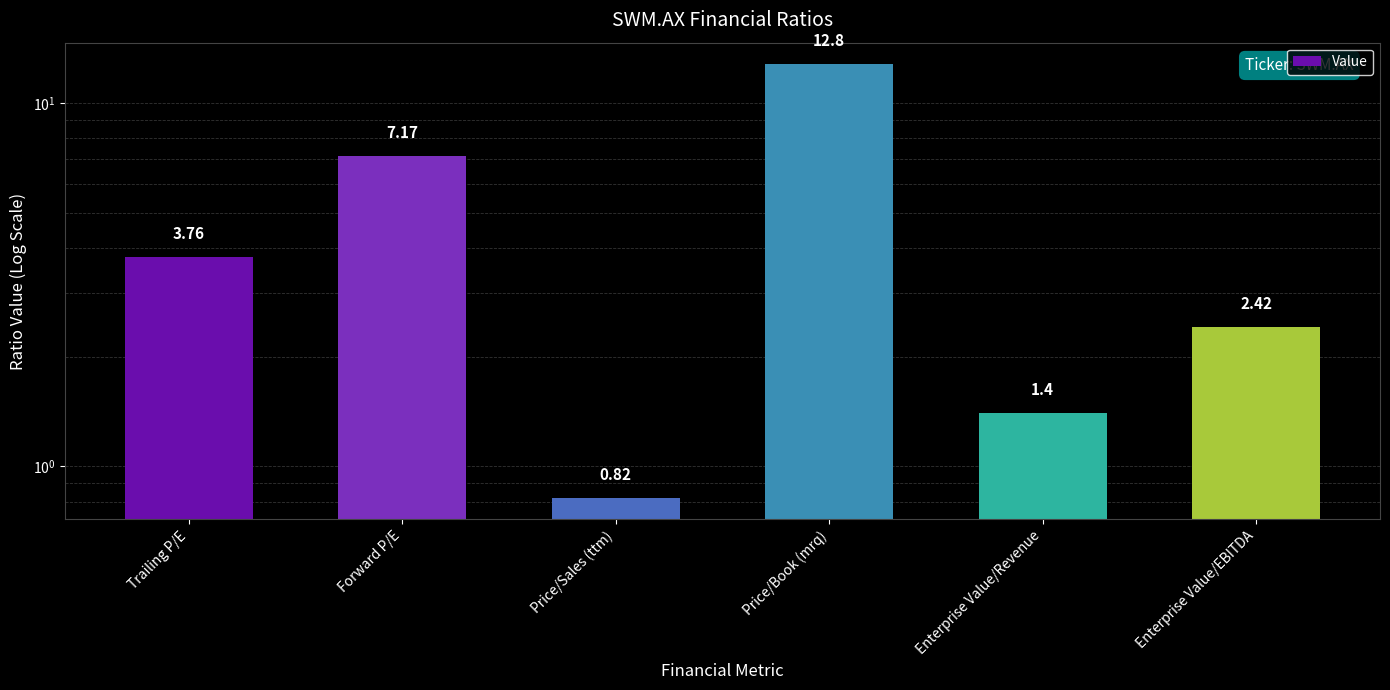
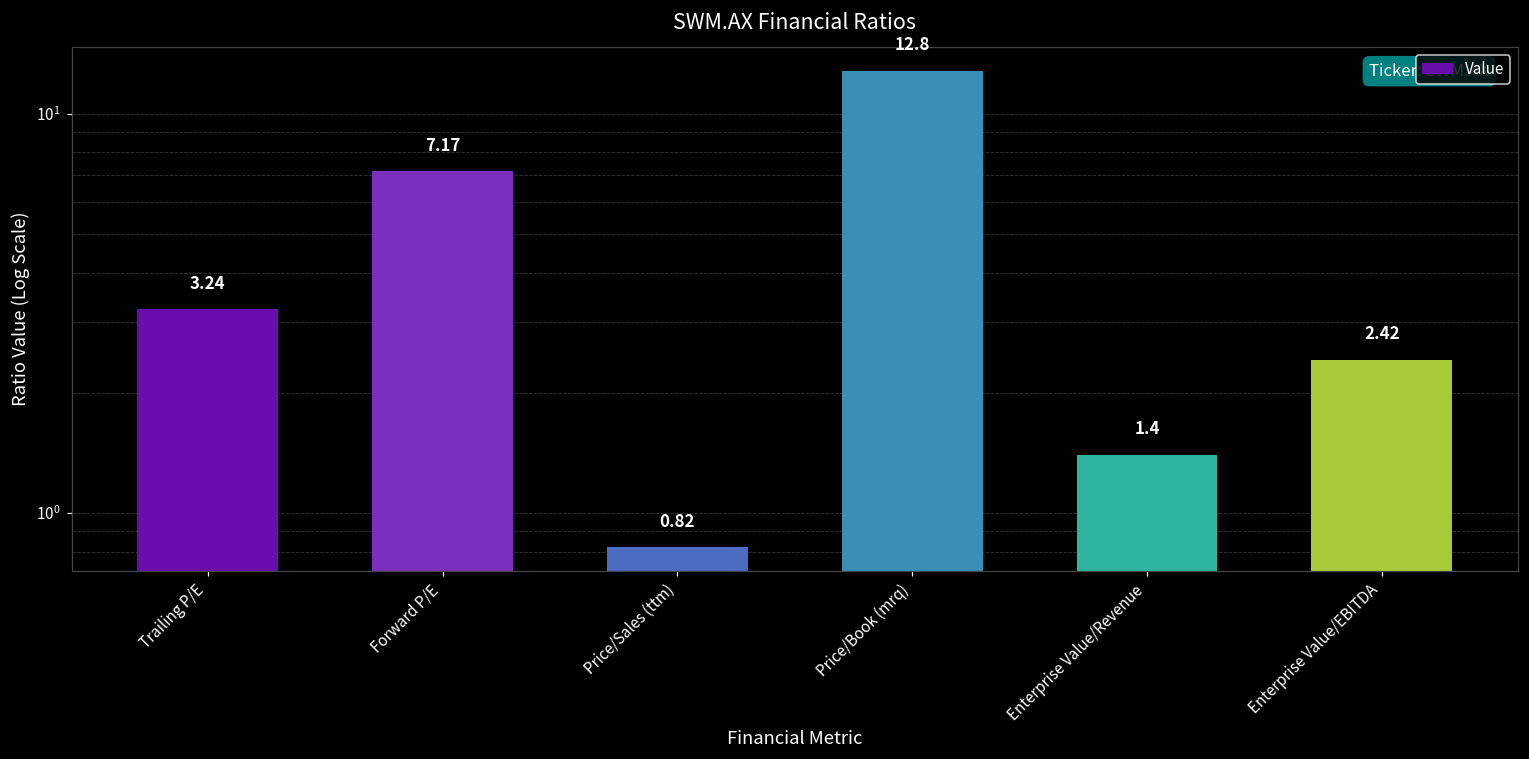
  {
-   "Trailing P/E": 3.76,
+   "Trailing P/E": 3.24,
    "Forward P/E": 7.17,
    "Price/Sales (ttm)": 0.82,
    "Price/Book (mrq)": 12.8,
    "Enterprise Value/Revenue": 1.4,
    "Enterprise Value/EBITDA": 2.42
  }
